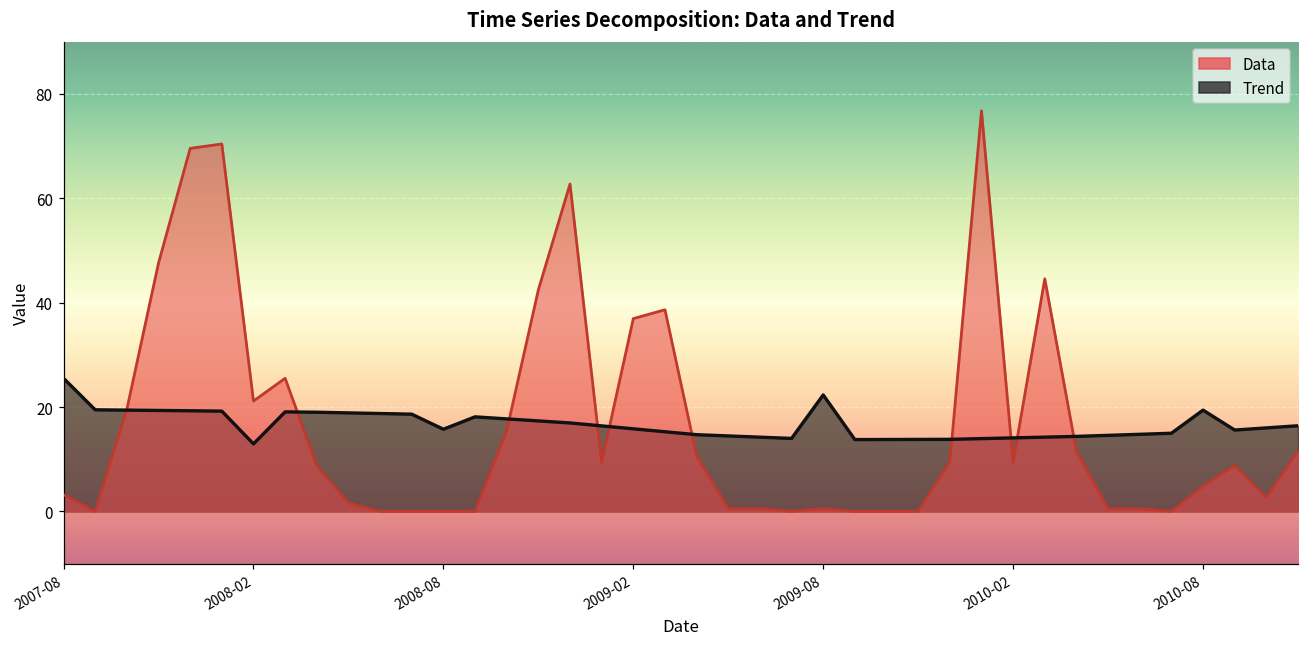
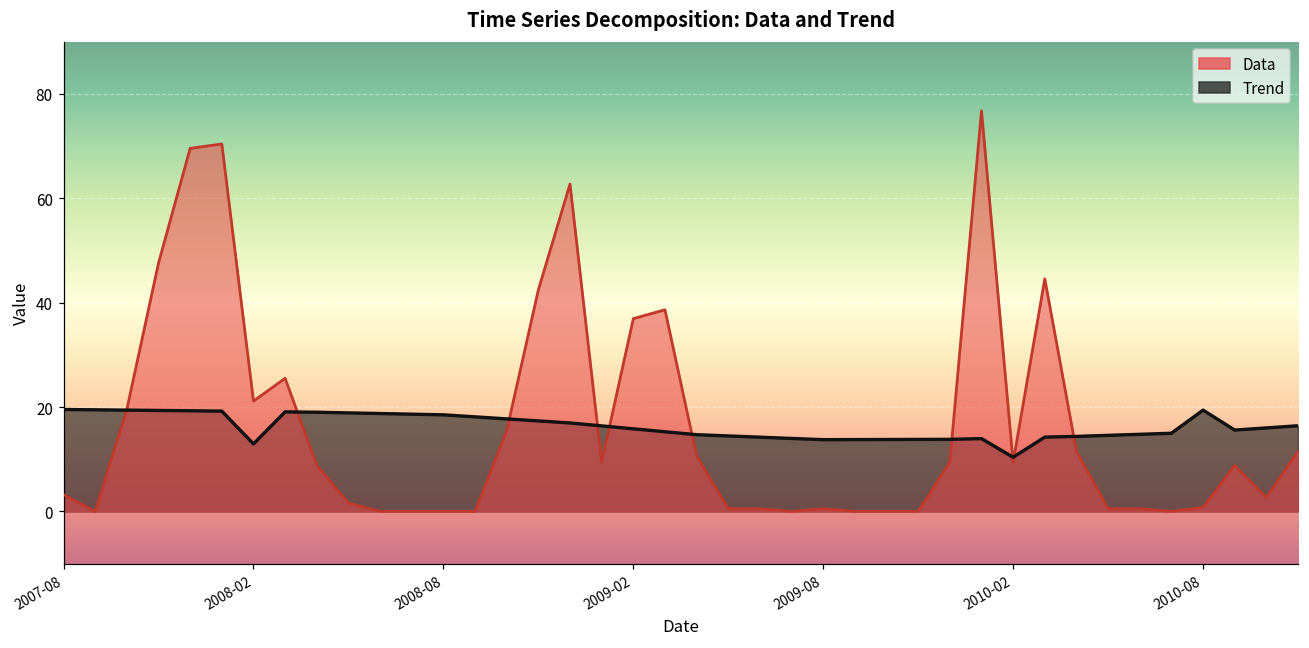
  {
    "Data": {
      "2007-08": 3,
      "2008-02": 21,
      "2008-08": 0,
      "2009-02": 37,
      "2009-08": 1,
      "2010-02": 9,
-     "2010-08": 5
+     "2010-08": 1
    },
    "Trend": {
-     "2007-08": 26,
+     "2007-08": 20,
      "2008-02": 13,
-     "2008-08": 16,
+     "2008-08": 19,
      "2009-02": 16,
-     "2009-08": 22,
-     "2010-02": 14,
+     "2009-08": 14,
+     "2010-02": 10,
      "2010-08": 19
    }
  }
